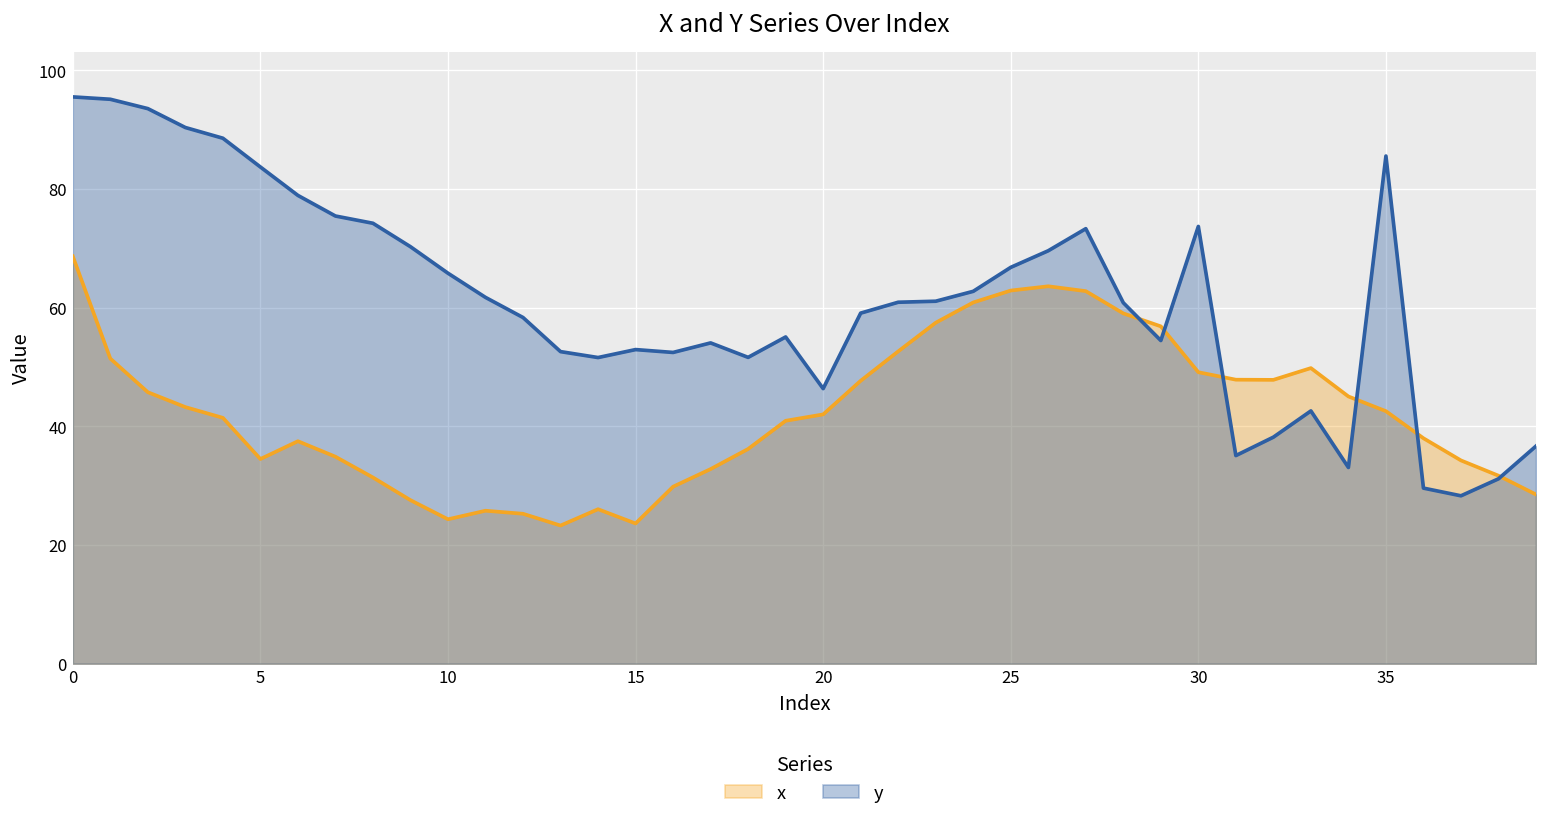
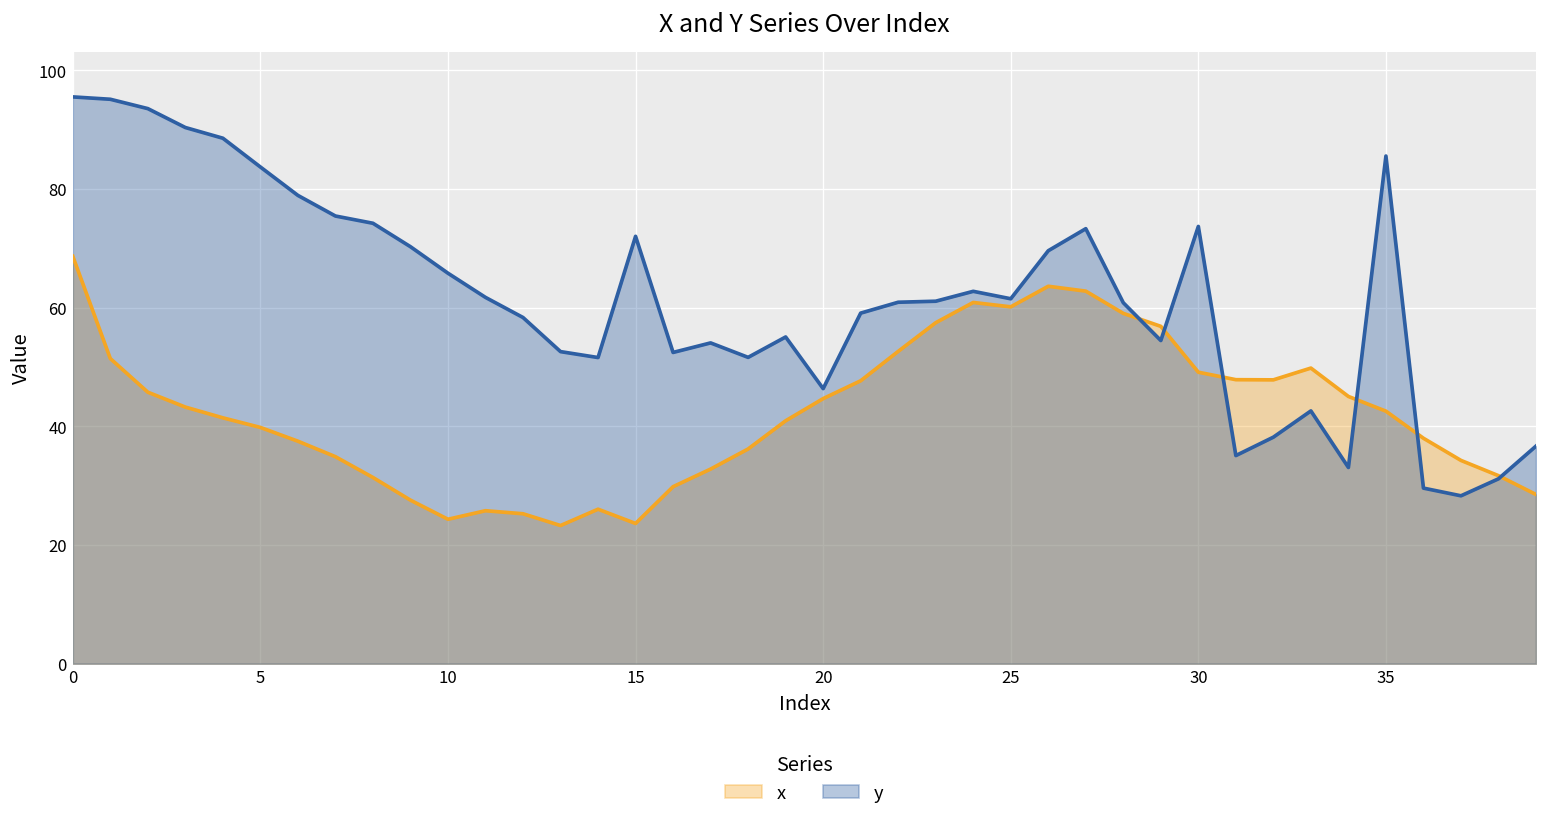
  {
    "x": {
      "0": 69,
-     "5": 34,
+     "5": 40,
      "10": 24,
      "15": 24,
-     "20": 42,
-     "25": 63,
+     "20": 45,
+     "25": 60,
      "30": 49,
      "35": 43
    },
    "y": {
      "0": 96,
      "5": 84,
      "10": 66,
-     "15": 53,
+     "15": 72,
      "20": 46,
-     "25": 67,
+     "25": 62,
      "30": 74,
      "35": 86
    }
  }
